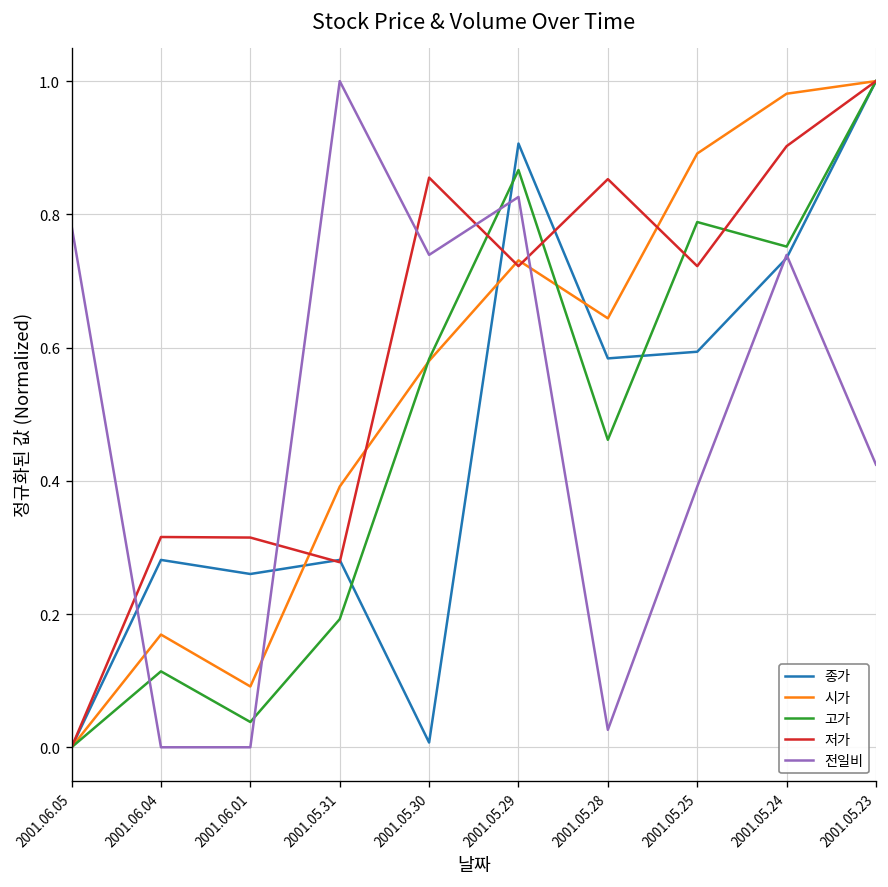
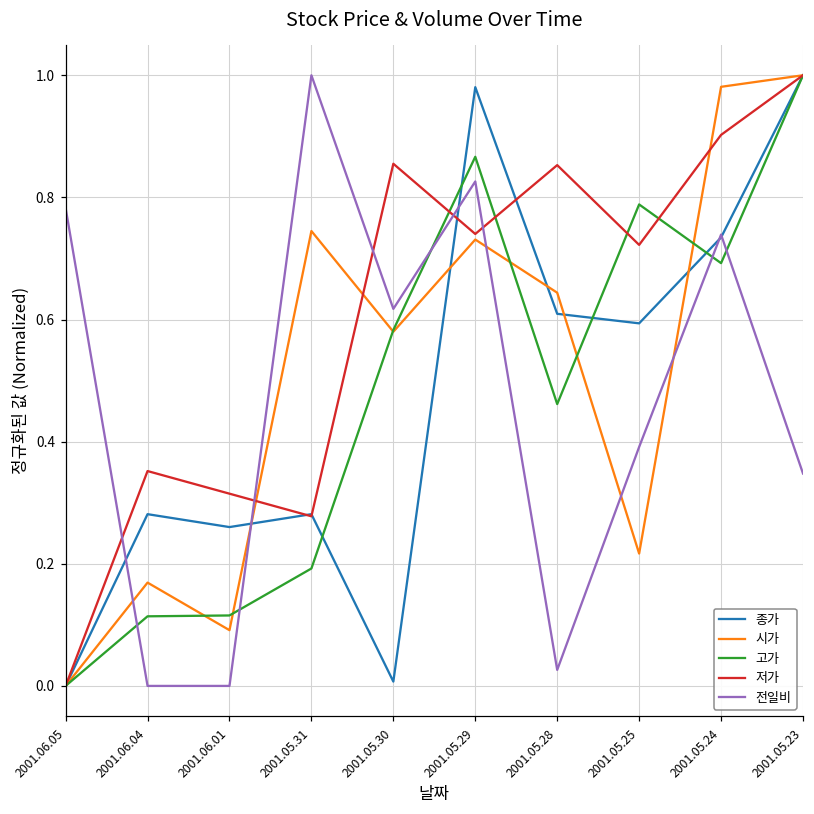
  {
    "종가": {
      "2001.06.04": 0.28,
      "2001.06.01": 0.26,
      "2001.05.30": 0.01,
-     "2001.05.29": 0.91,
-     "2001.05.28": 0.58,
+     "2001.05.29": 0.98,
+     "2001.05.28": 0.61,
      "2001.05.25": 0.59,
      "2001.05.24": 0.73
    },
    "시가": {
      "2001.06.04": 0.17,
      "2001.06.01": 0.09,
-     "2001.05.31": 0.39,
+     "2001.05.31": 0.74,
      "2001.05.29": 0.73,
      "2001.05.28": 0.64,
-     "2001.05.25": 0.89,
+     "2001.05.25": 0.22,
      "2001.05.24": 0.98
    },
    "고가": {
      "2001.06.04": 0.11,
-     "2001.06.01": 0.04,
+     "2001.06.01": 0.12,
      "2001.05.31": 0.19,
      "2001.05.29": 0.87,
      "2001.05.28": 0.46,
      "2001.05.25": 0.79,
-     "2001.05.24": 0.75
+     "2001.05.24": 0.69
    },
    "저가": {
-     "2001.06.04": 0.32,
+     "2001.06.04": 0.35,
      "2001.06.01": 0.31,
      "2001.05.30": 0.86,
-     "2001.05.29": 0.72,
+     "2001.05.29": 0.74,
      "2001.05.28": 0.85,
      "2001.05.25": 0.72,
      "2001.05.24": 0.90
    },
    "전일비": {
      "2001.06.05": 0.78,
      "2001.06.04": 0.00,
      "2001.06.01": 0.00,
      "2001.05.31": 1.00,
-     "2001.05.30": 0.74,
+     "2001.05.30": 0.62,
      "2001.05.29": 0.83,
      "2001.05.28": 0.03,
      "2001.05.25": 0.39,
      "2001.05.24": 0.74,
-     "2001.05.23": 0.42
+     "2001.05.23": 0.35
    }
  }
